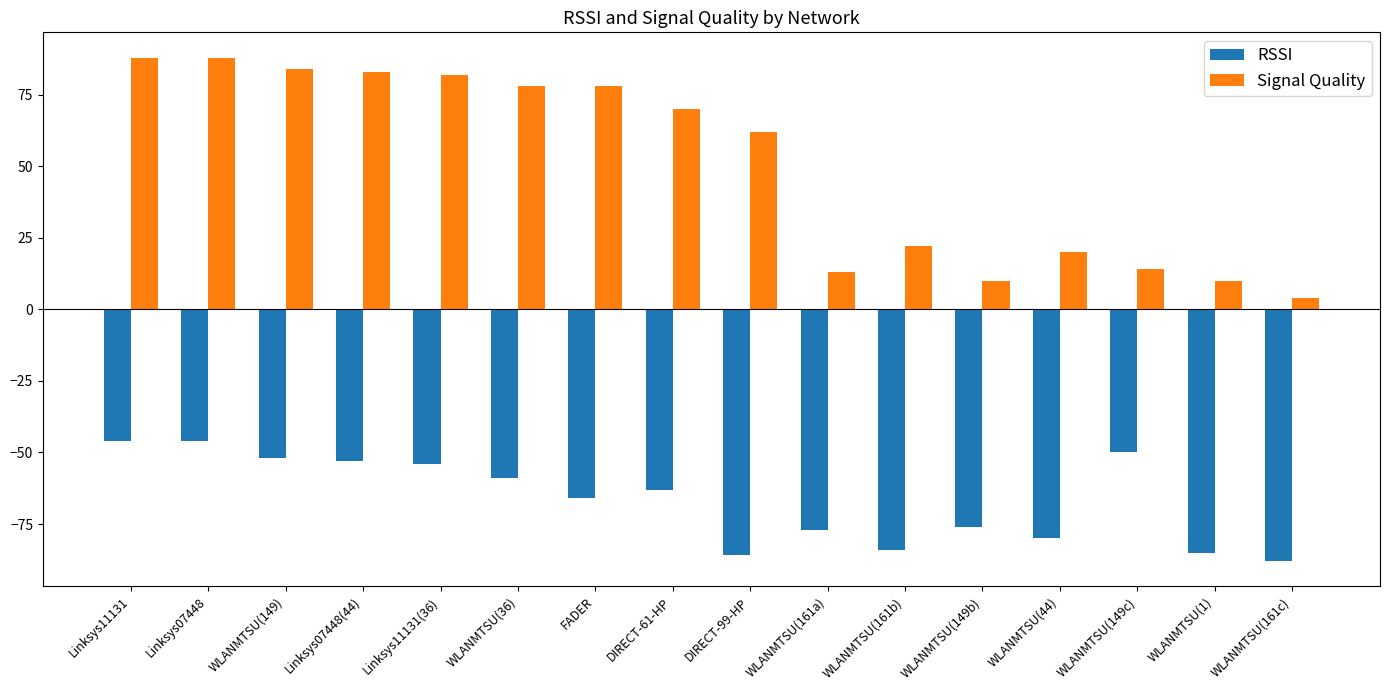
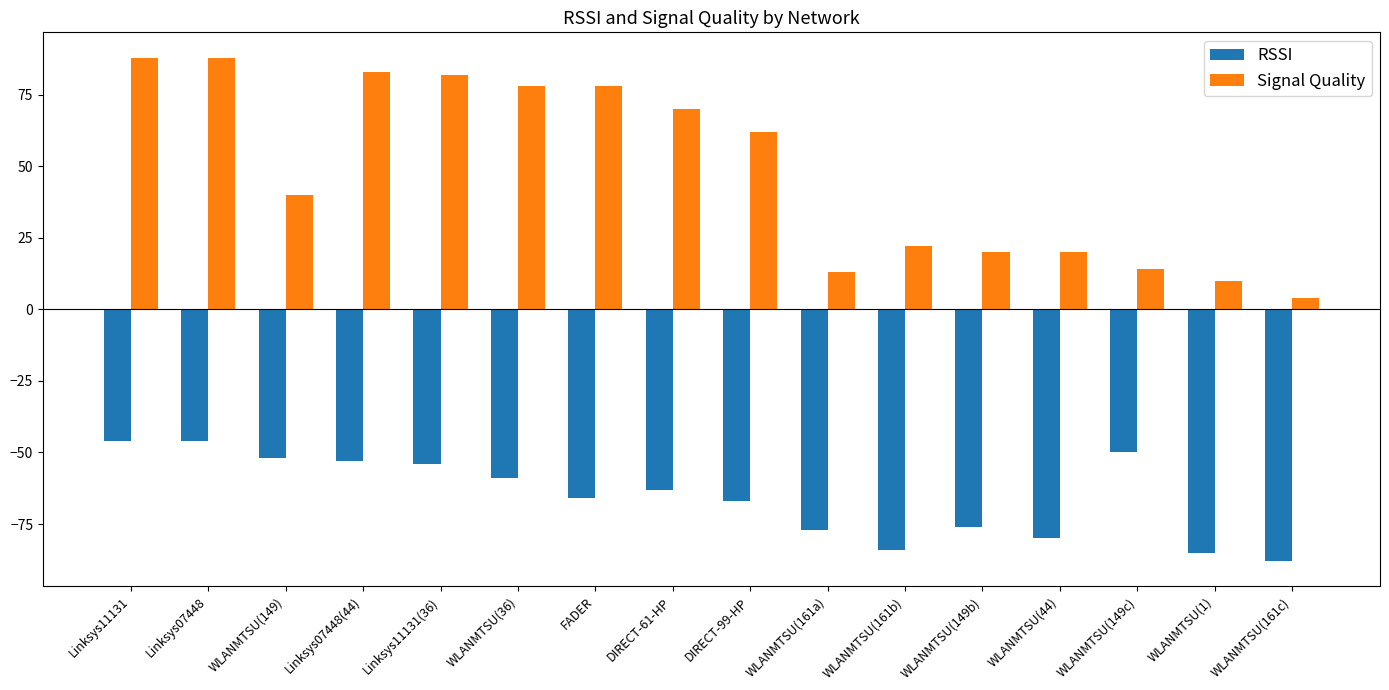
  {
    "RSSI": {
      "Linksys11131": -46,
      "Linksys07448": -46,
      "WLANMTSU(149)": -52,
      "Linksys07448(44)": -53,
      "Linksys11131(36)": -54,
      "WLANMTSU(36)": -59,
      "FADER": -66,
      "DIRECT-61-HP": -63,
-     "DIRECT-99-HP": -86,
+     "DIRECT-99-HP": -67,
      "WLANMTSU(161a)": -77,
      "WLANMTSU(161b)": -84,
      "WLANMTSU(149b)": -76,
      "WLANMTSU(44)": -80,
      "WLANMTSU(149c)": -50,
      "WLANMTSU(1)": -85,
      "WLANMTSU(161c)": -88
    },
    "Signal Quality": {
      "Linksys11131": 88,
      "Linksys07448": 88,
-     "WLANMTSU(149)": 84,
+     "WLANMTSU(149)": 40,
      "Linksys07448(44)": 83,
      "Linksys11131(36)": 82,
      "WLANMTSU(36)": 78,
      "FADER": 78,
      "DIRECT-61-HP": 70,
      "DIRECT-99-HP": 62,
      "WLANMTSU(161a)": 13,
      "WLANMTSU(161b)": 22,
-     "WLANMTSU(149b)": 10,
+     "WLANMTSU(149b)": 20,
      "WLANMTSU(44)": 20,
      "WLANMTSU(149c)": 14,
      "WLANMTSU(1)": 10,
      "WLANMTSU(161c)": 4
    }
  }
